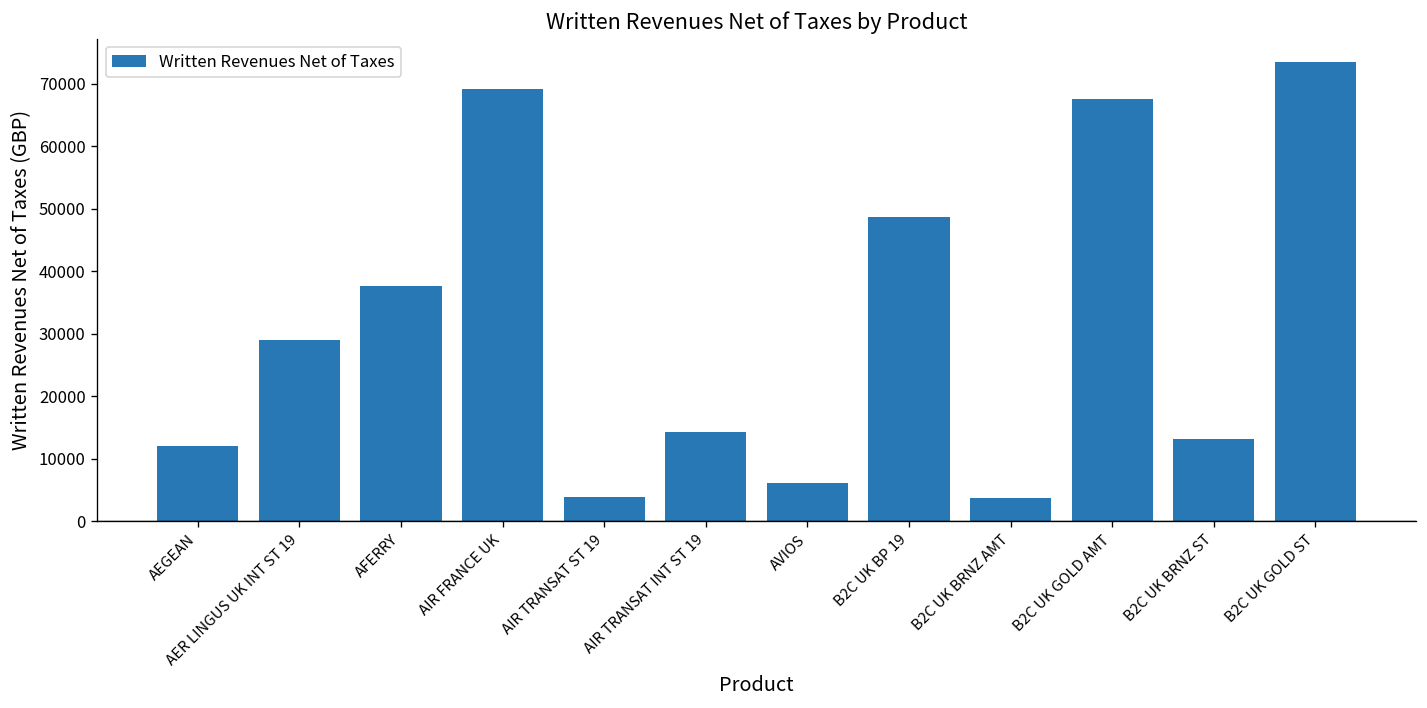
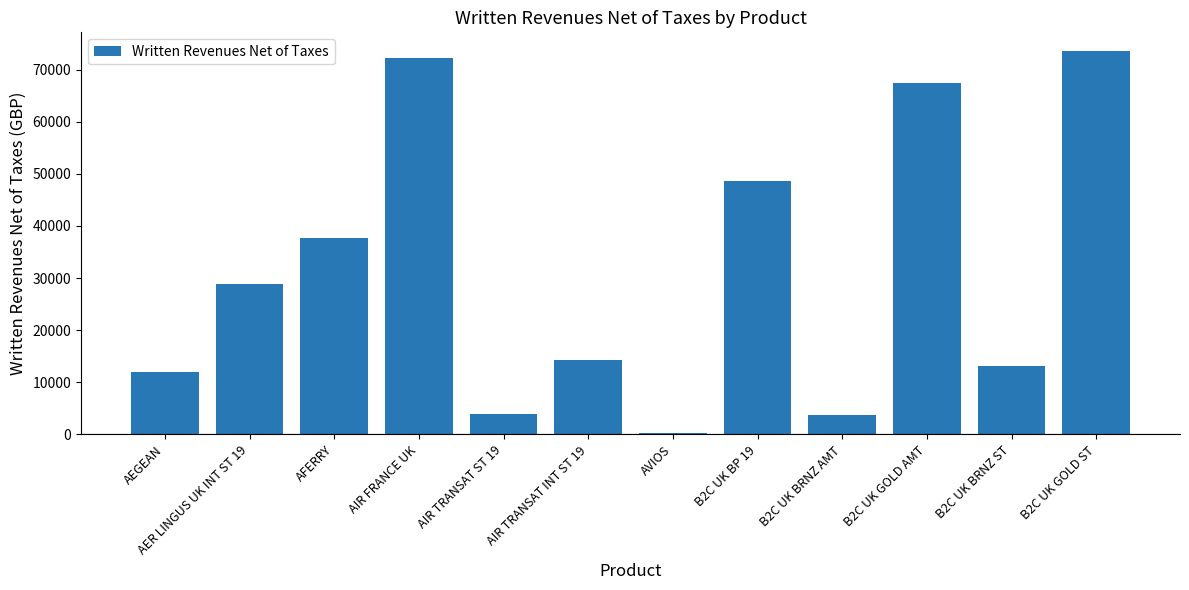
  {
    "AEGEAN": 12000,
    "AER LINGUS UK INT ST 19": 29000,
    "AFERRY": 38000,
-   "AIR FRANCE UK": 69000,
+   "AIR FRANCE UK": 72000,
    "AIR TRANSAT ST 19": 4000,
    "AIR TRANSAT INT ST 19": 14000,
-   "AVIOS": 6000,
+   "AVIOS": 0,
    "B2C UK BP 19": 49000,
    "B2C UK BRNZ AMT": 4000,
    "B2C UK GOLD AMT": 67000,
    "B2C UK BRNZ ST": 13000,
    "B2C UK GOLD ST": 73000
  }
